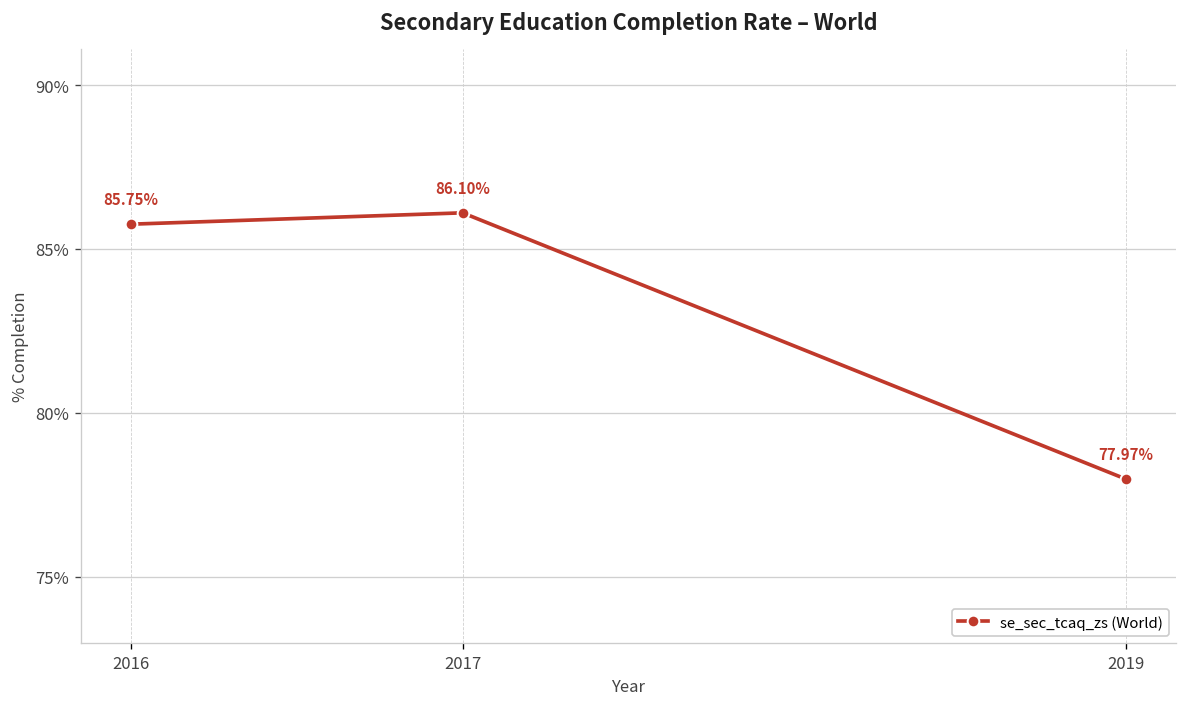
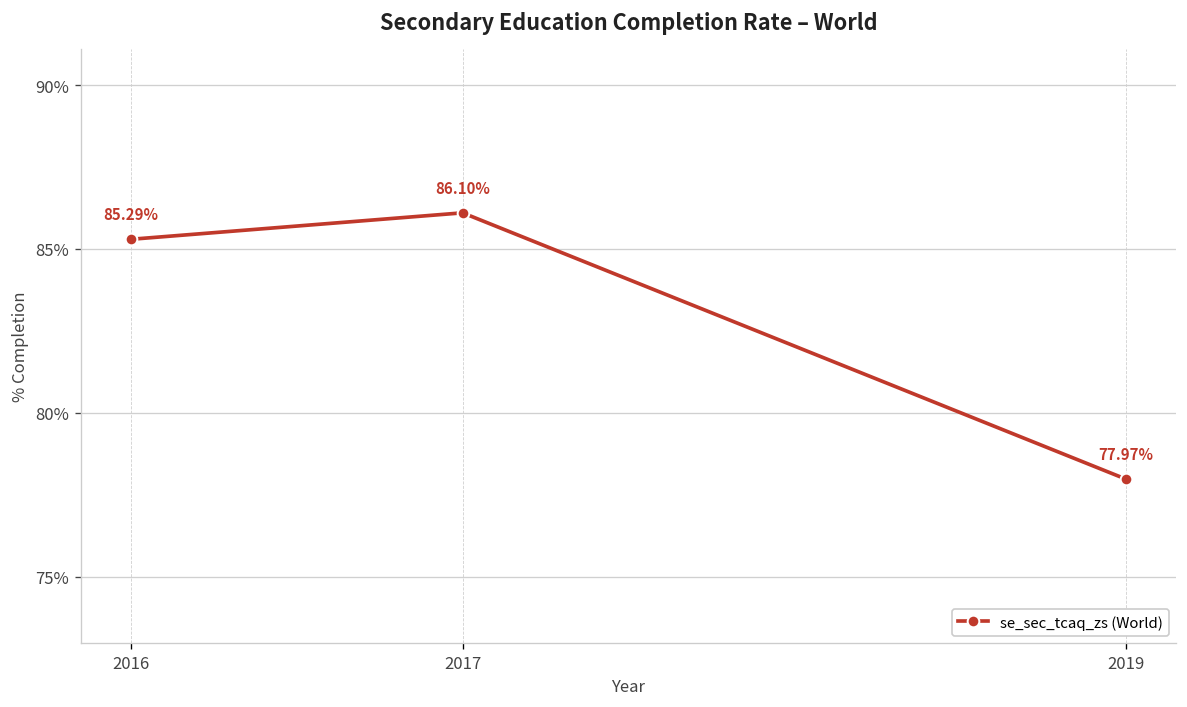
  {
-   "2016": "85.75%",
+   "2016": "85.29%",
    "2017": "86.10%",
    "2019": "77.97%"
  }
